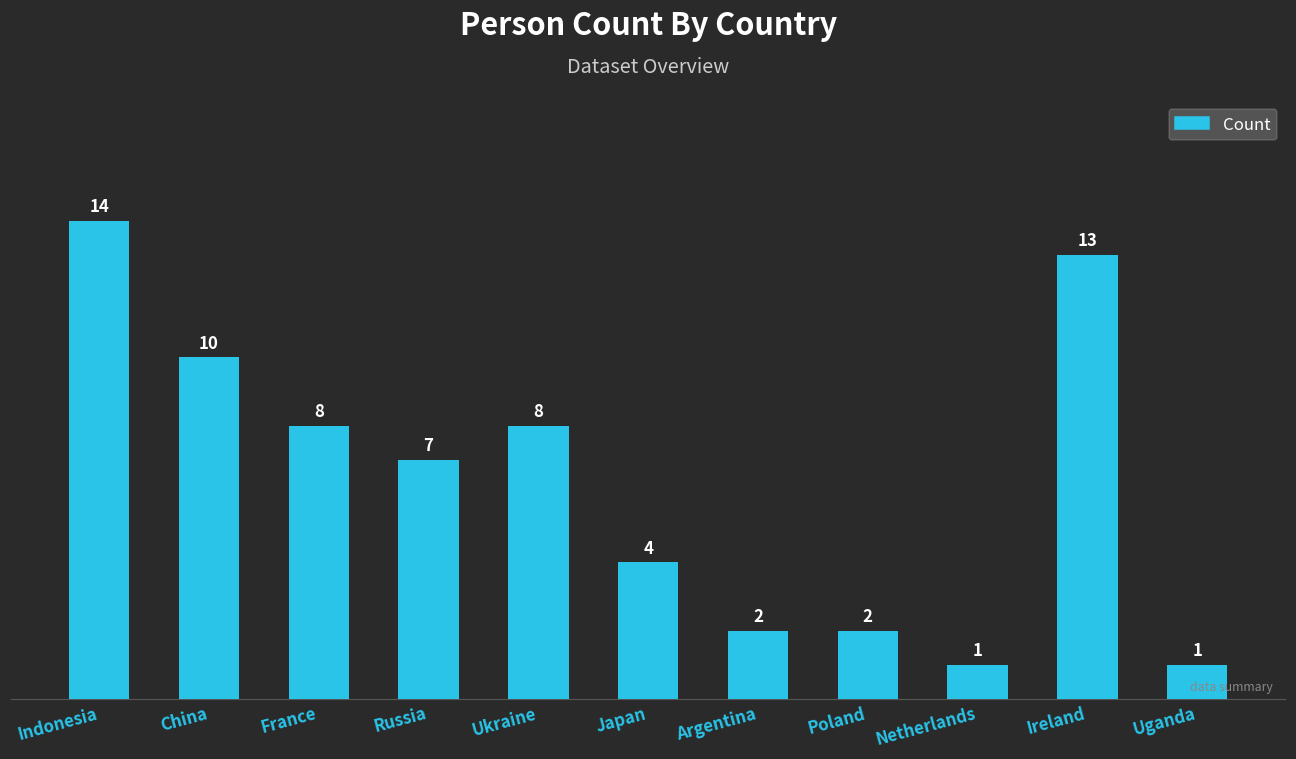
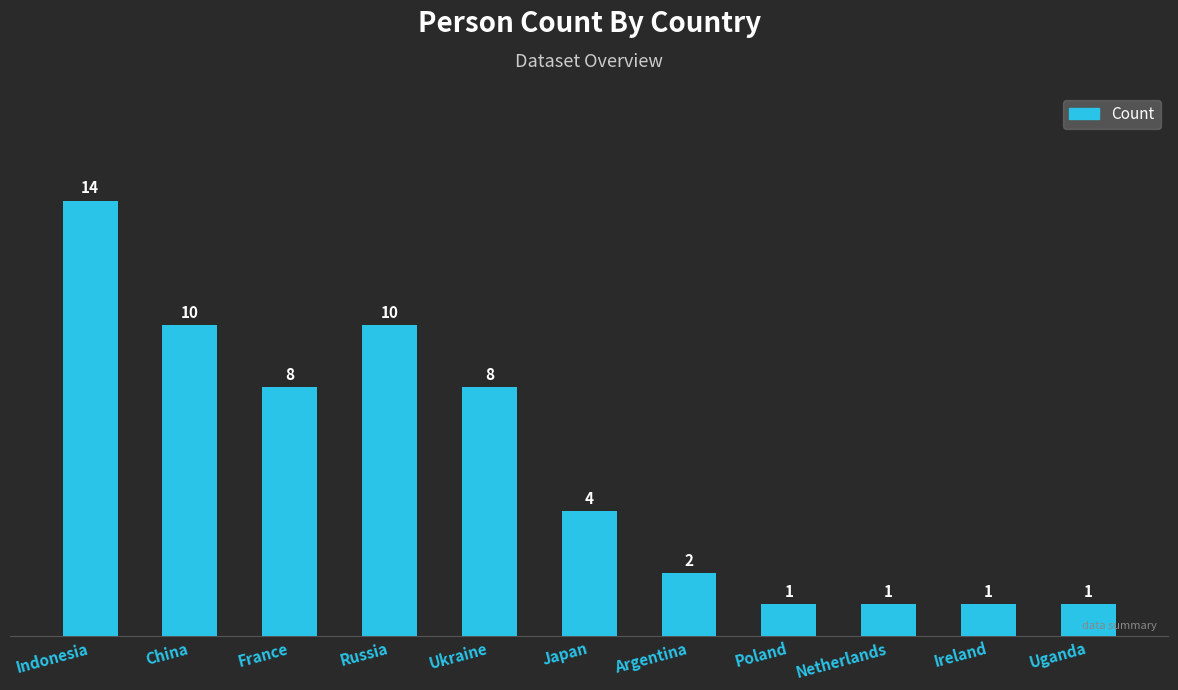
  {
    "Indonesia": 14,
    "China": 10,
    "France": 8,
-   "Russia": 7,
+   "Russia": 10,
    "Ukraine": 8,
    "Japan": 4,
    "Argentina": 2,
-   "Poland": 2,
+   "Poland": 1,
    "Netherlands": 1,
-   "Ireland": 13,
+   "Ireland": 1,
    "Uganda": 1
  }
